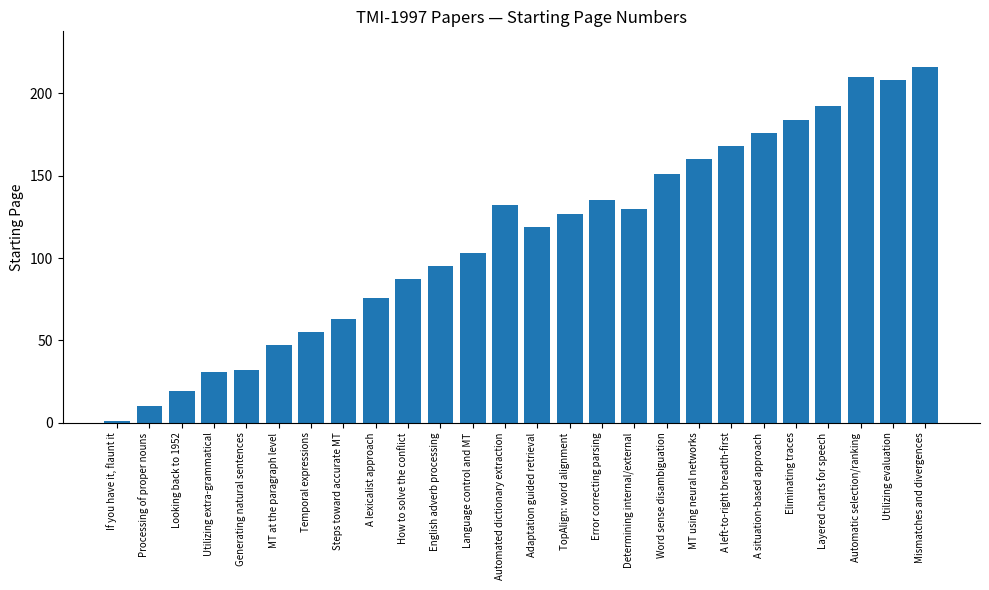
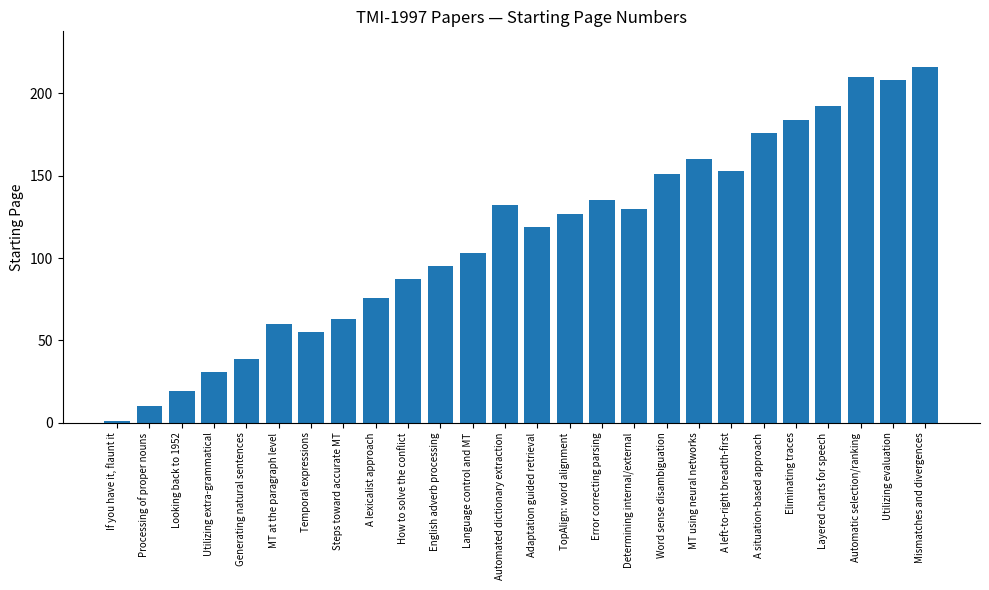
  {
    "Processing of proper nouns": 10,
    "Looking back to 1952": 19,
    "Utilizing extra-grammatical": 31,
-   "Generating natural sentences": 32,
-   "MT at the paragraph level": 47,
+   "Generating natural sentences": 39,
+   "MT at the paragraph level": 60,
    "Temporal expressions": 55,
    "Steps toward accurate MT": 63,
    "A lexicalist approach": 76,
    "How to solve the conflict": 87,
    "English adverb processing": 95,
    "Language control and MT": 103,
    "Automated dictionary extraction": 132,
    "Adaptation guided retrieval": 119,
    "TopAlign: word alignment": 127,
    "Error correcting parsing": 135,
    "Determining internal/external": 130,
    "Word sense disambiguation": 151,
    "MT using neural networks": 160,
-   "A left-to-right breadth-first": 168,
+   "A left-to-right breadth-first": 153,
    "A situation-based approach": 176,
    "Eliminating traces": 184,
    "Layered charts for speech": 192,
    "Automatic selection/ranking": 210,
    "Utilizing evaluation": 208,
    "Mismatches and divergences": 216
  }
